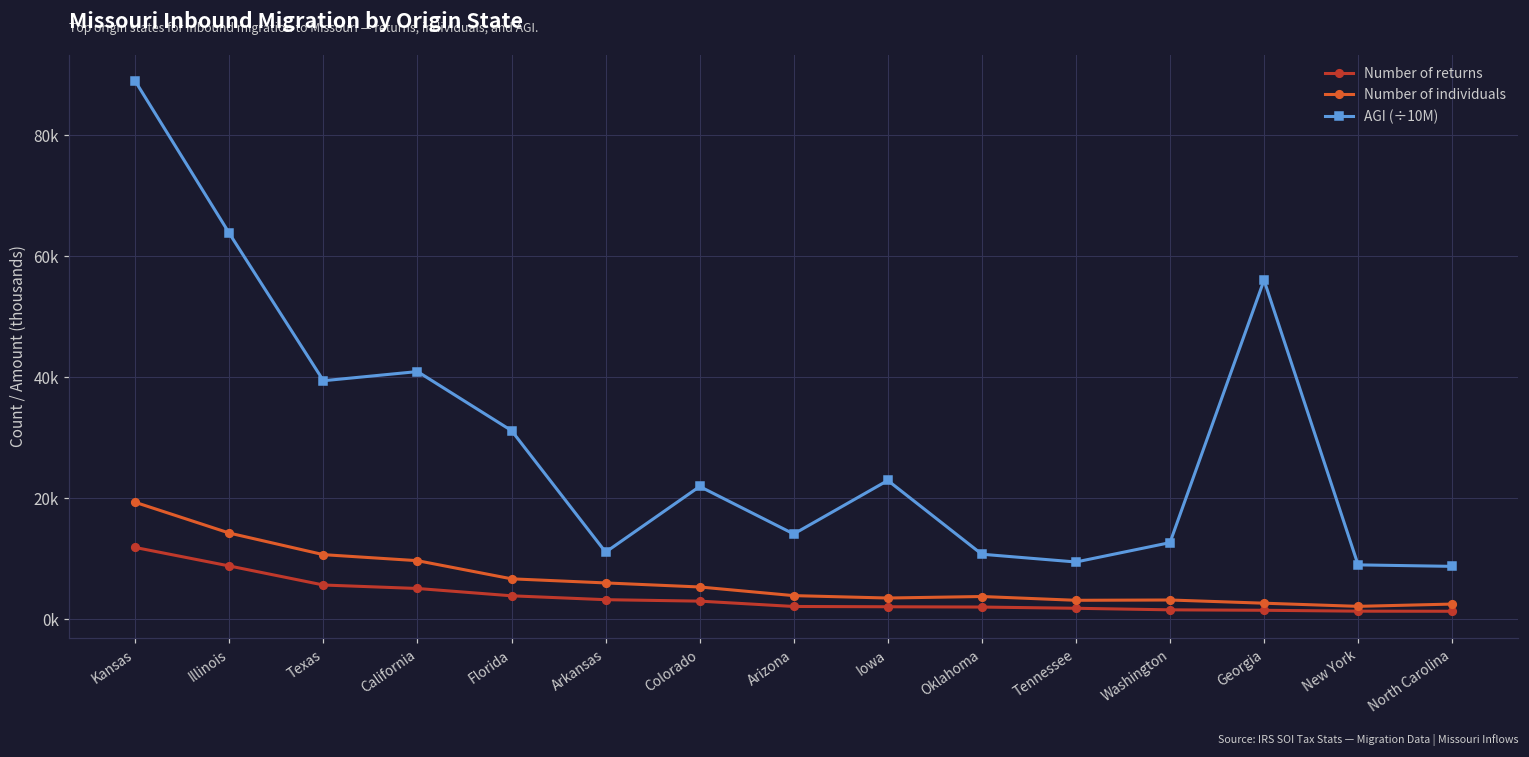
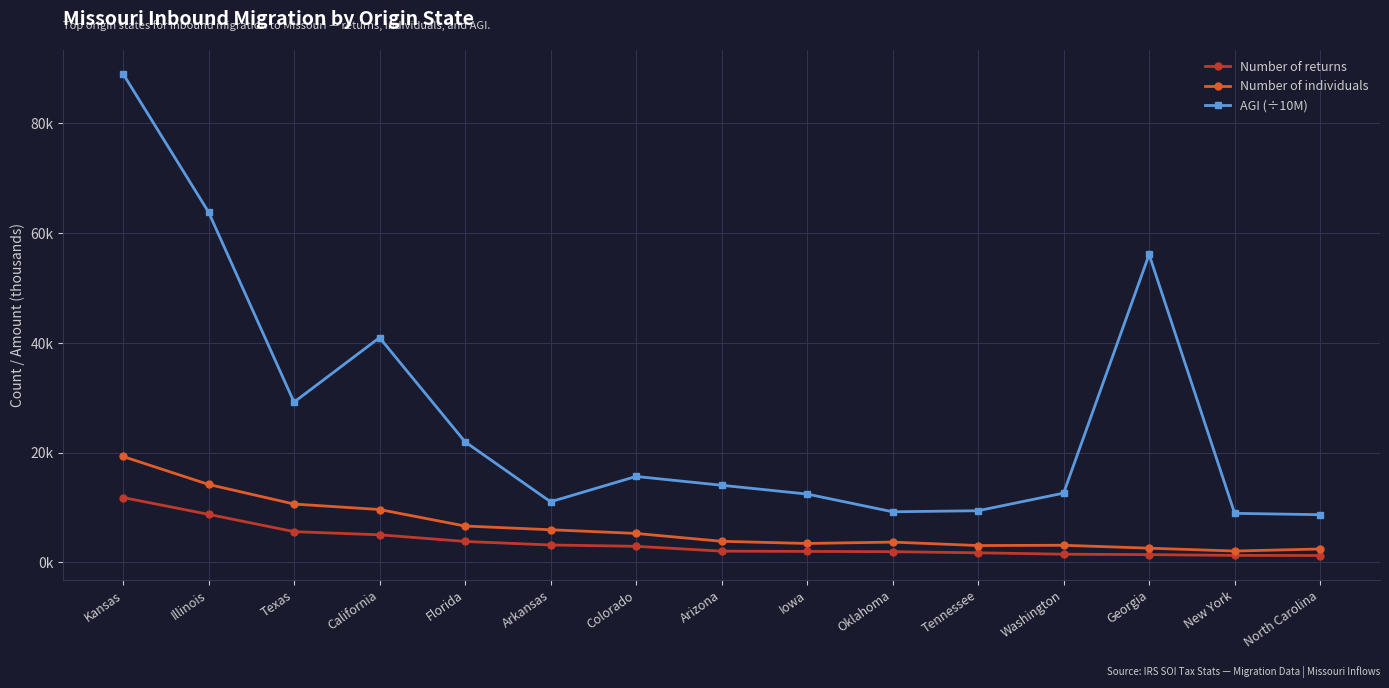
  {
    "AGI (÷10M)": {
      "Kansas": 89000,
      "Illinois": 64000,
-     "Texas": 39000,
+     "Texas": 29000,
      "California": 41000,
-     "Florida": 31000,
+     "Florida": 22000,
      "Arkansas": 11000,
-     "Colorado": 22000,
+     "Colorado": 16000,
      "Arizona": 14000,
-     "Iowa": 23000,
-     "Oklahoma": 11000,
+     "Iowa": 12000,
+     "Oklahoma": 9000,
      "Tennessee": 9000,
      "Washington": 13000,
      "Georgia": 56000,
      "New York": 9000,
      "North Carolina": 9000
    }
  }
